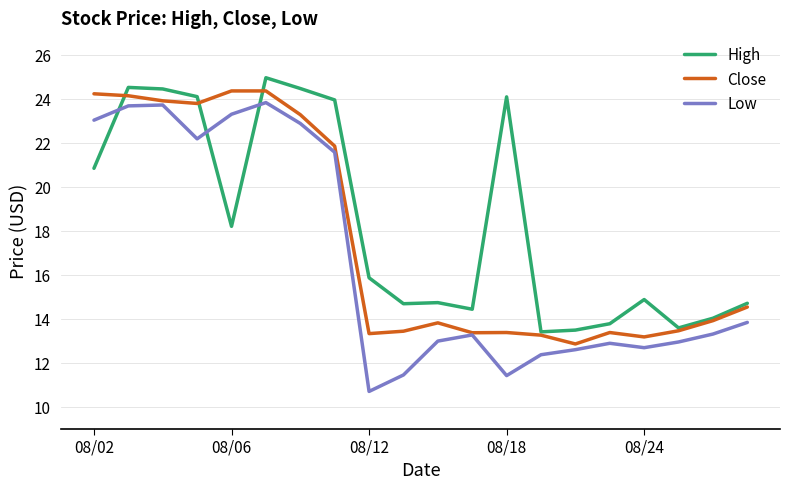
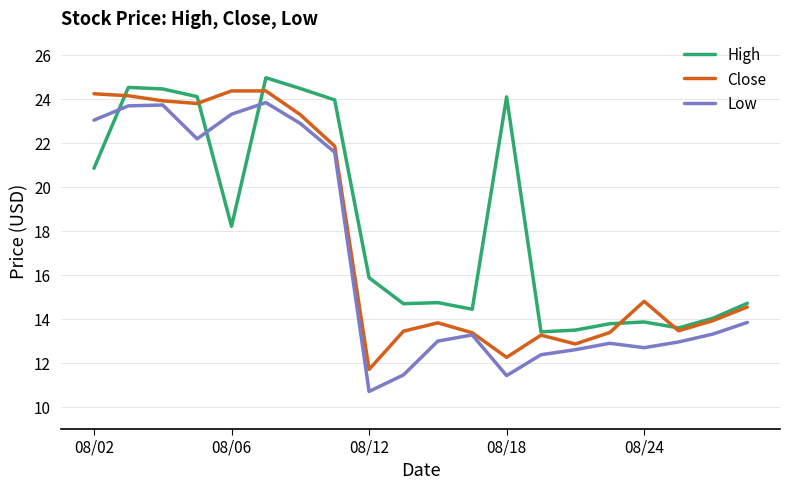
  {
    "High": {
      "08/02": 20.9,
      "08/06": 18.2,
      "08/12": 15.9,
      "08/18": 24.1,
-     "08/24": 14.9
+     "08/24": 13.9
    },
    "Close": {
      "08/02": 24.3,
      "08/06": 24.4,
-     "08/12": 13.3,
-     "08/18": 13.4,
-     "08/24": 13.2
+     "08/12": 11.7,
+     "08/18": 12.3,
+     "08/24": 14.8
    },
    "Low": {
      "08/02": 23.1,
      "08/06": 23.3,
      "08/12": 10.7,
      "08/18": 11.4,
      "08/24": 12.7
    }
  }
